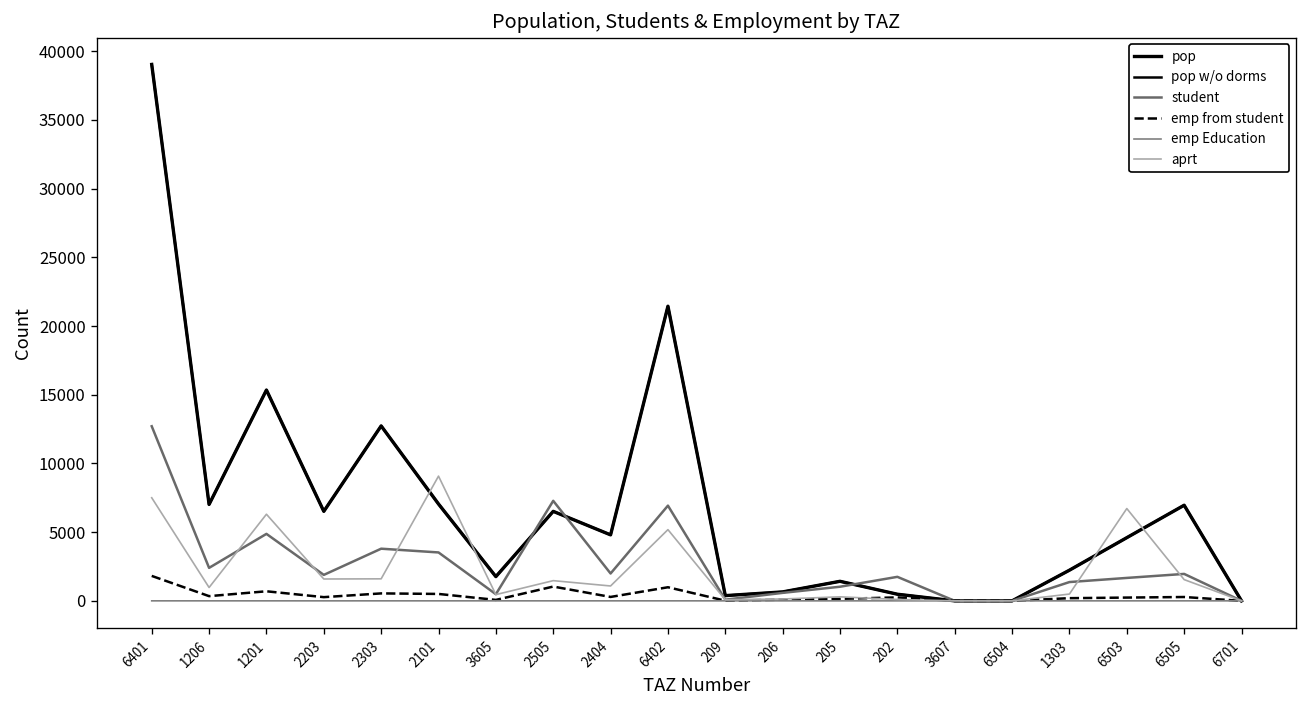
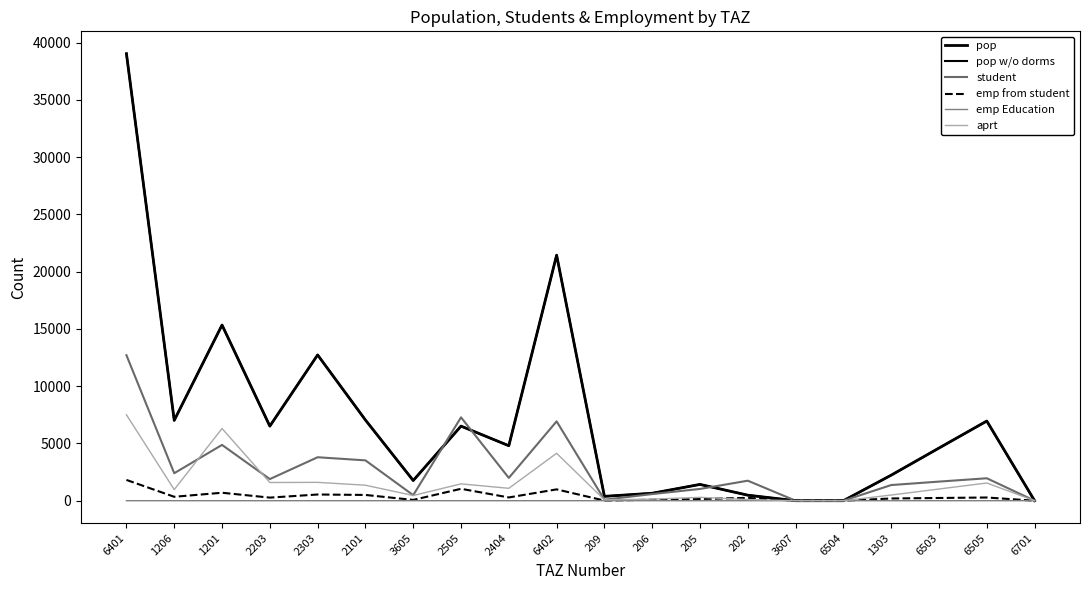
  {
    "aprt": {
      "6401": 7500,
      "1206": 1000,
      "1201": 6300,
      "2203": 1600,
      "2303": 1600,
-     "2101": 9100,
+     "2101": 1400,
      "2505": 1500,
      "2404": 1100,
-     "6402": 5200,
+     "6402": 4100,
      "1303": 500,
-     "6503": 6700,
+     "6503": 1000,
      "6505": 1500
    }
  }
